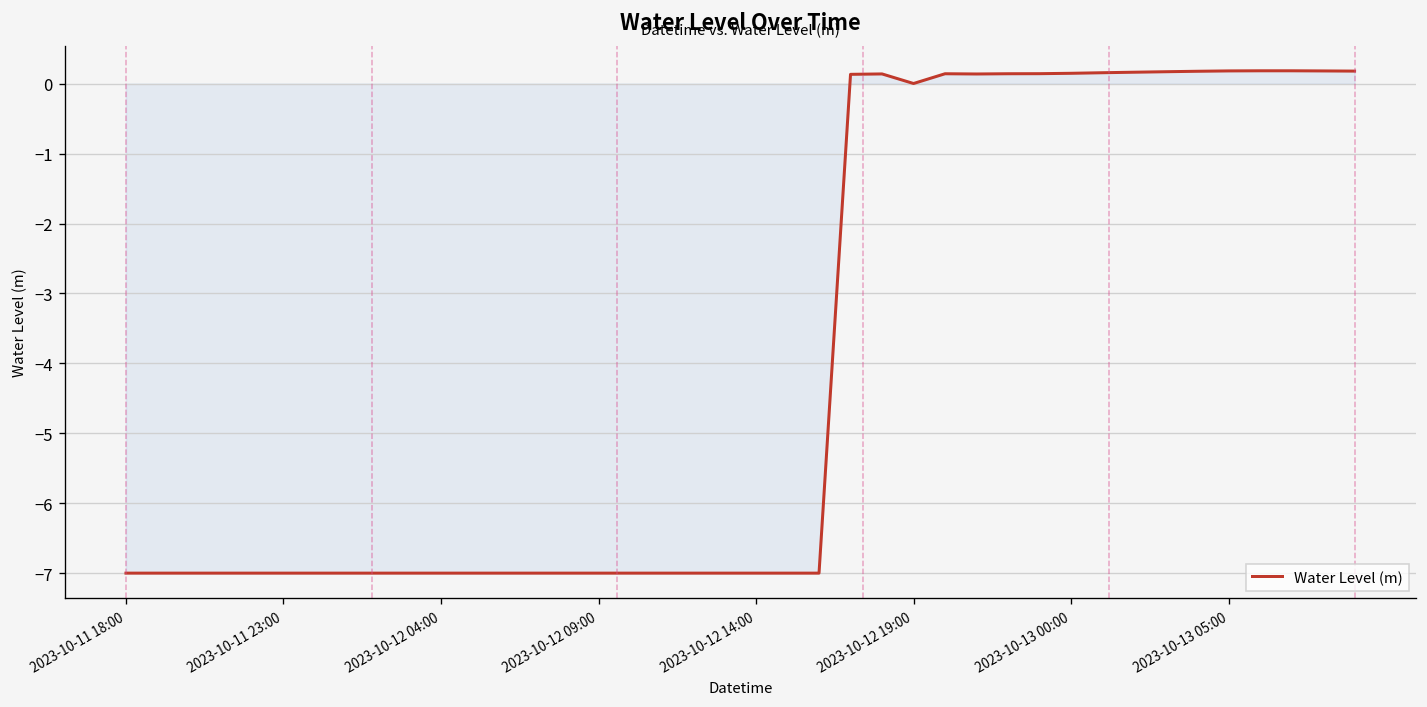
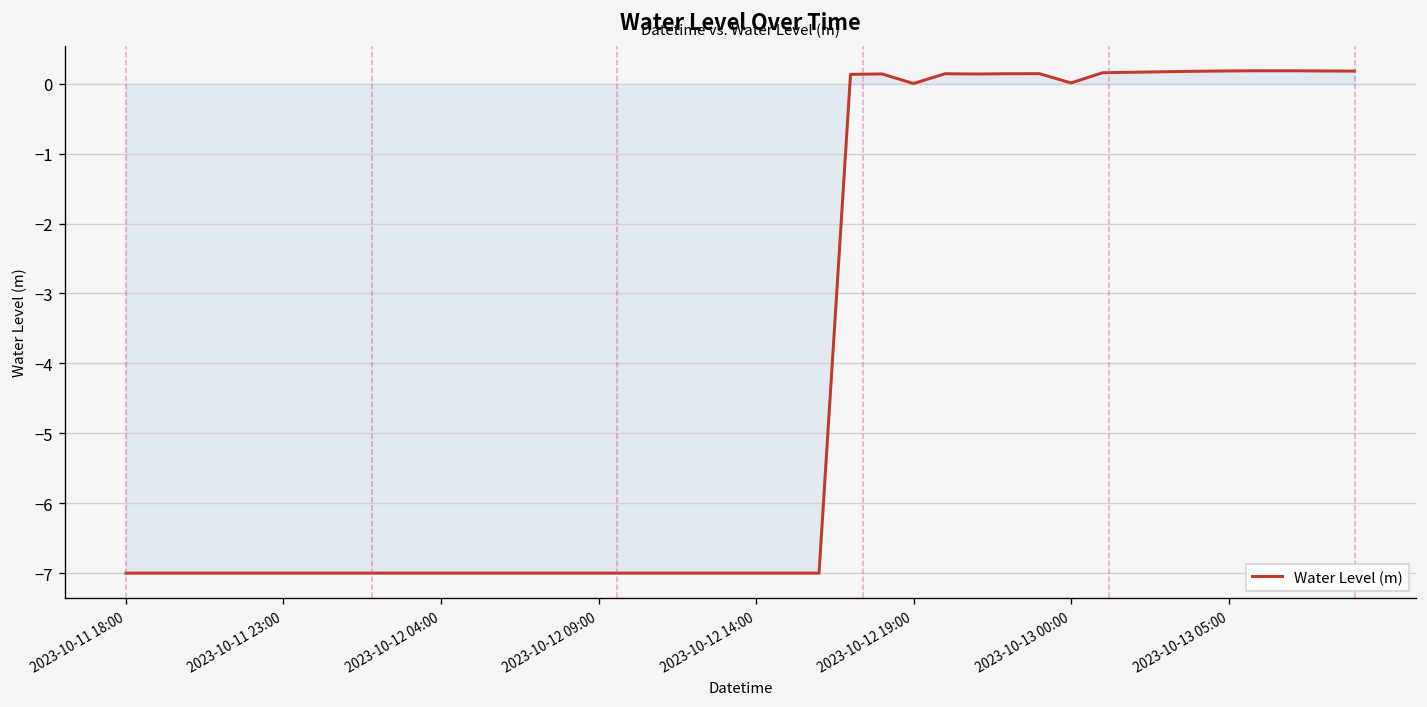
  {
    "Water Level (m)": {
      "2023-10-11 18:00": -7.0,
      "2023-10-11 23:00": -7.0,
      "2023-10-12 04:00": -7.0,
      "2023-10-12 09:00": -7.0,
      "2023-10-12 14:00": -7.0,
-     "2023-10-13 00:00": 0.1
+     "2023-10-13 00:00": 0.0
    }
  }
